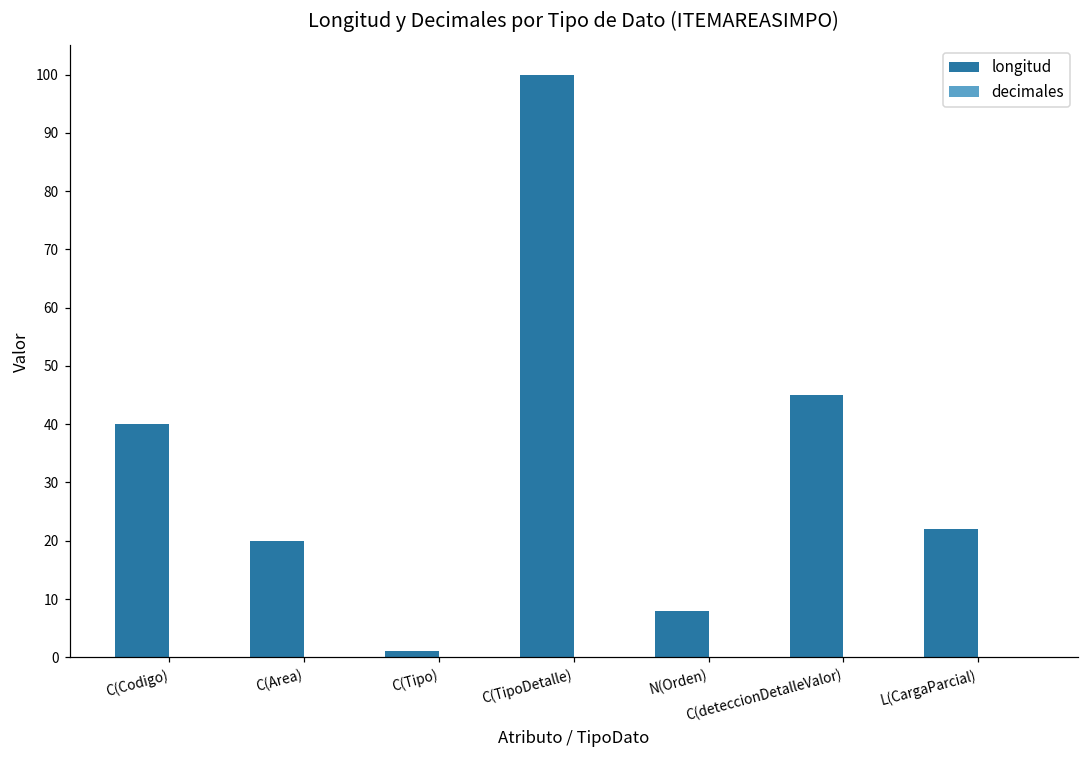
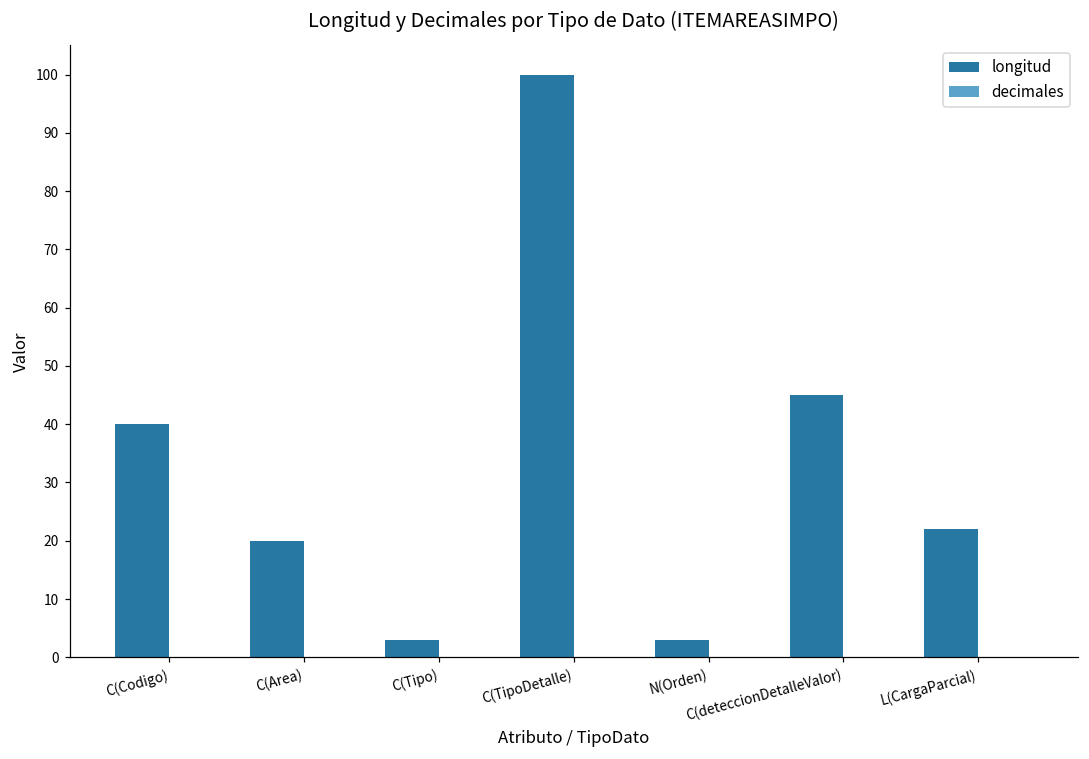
  {
    "longitud": {
      "C(Codigo)": 40,
      "C(Area)": 20,
-     "C(Tipo)": 1,
+     "C(Tipo)": 3,
      "C(TipoDetalle)": 100,
-     "N(Orden)": 8,
+     "N(Orden)": 3,
      "C(deteccionDetalleValor)": 45,
      "L(CargaParcial)": 22
    },
    "decimales": {
      "C(Codigo)": 0,
      "C(Area)": 0,
      "C(Tipo)": 0,
      "C(TipoDetalle)": 0,
      "N(Orden)": 0,
      "C(deteccionDetalleValor)": 0,
      "L(CargaParcial)": 0
    }
  }
